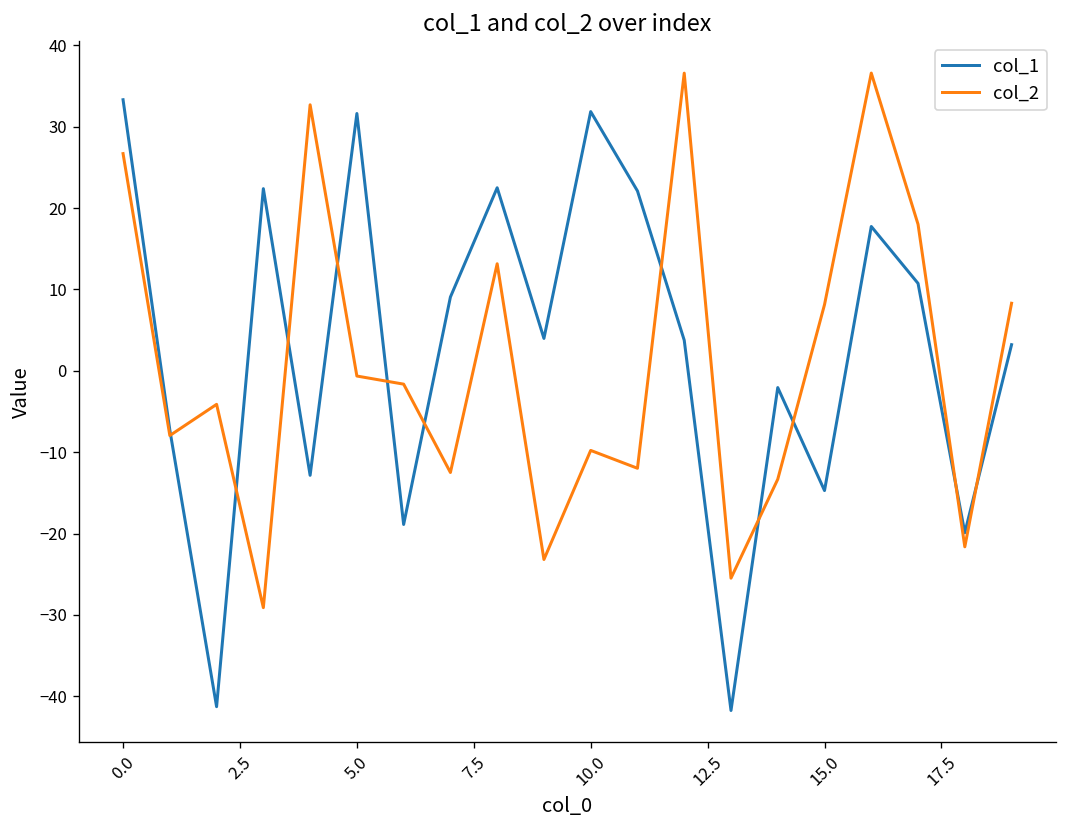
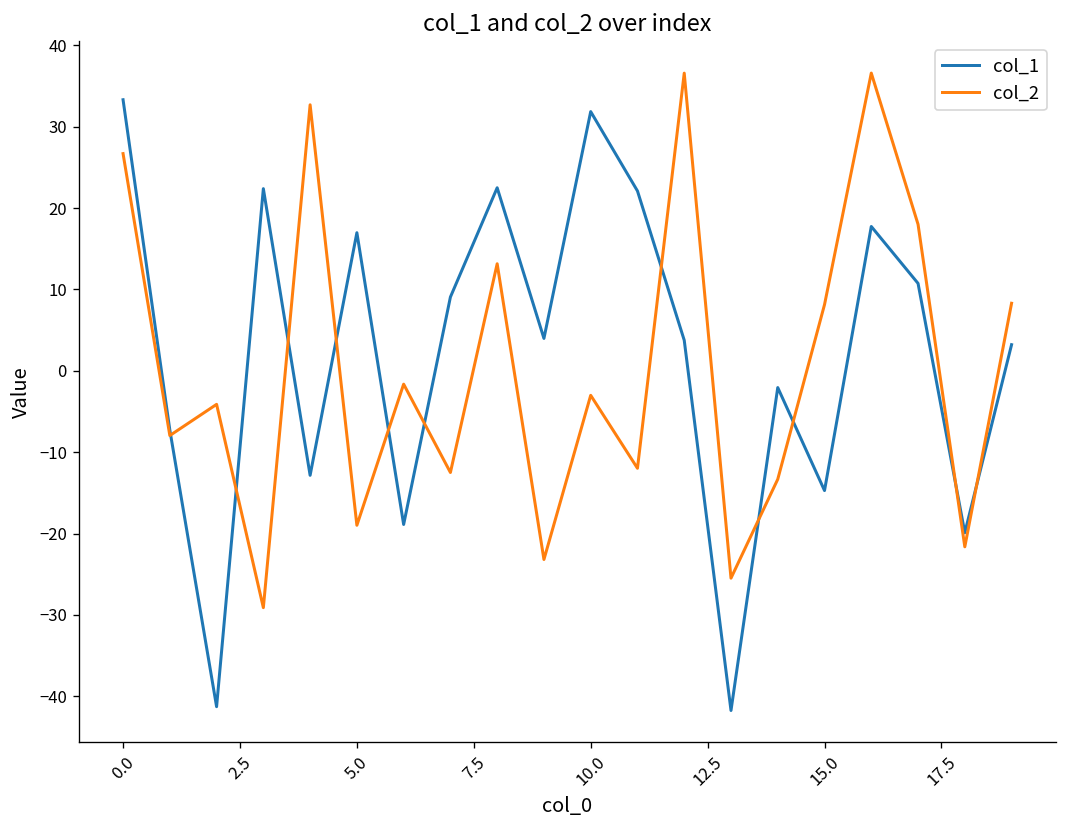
  {
    "col_1": {
      "0.0": 33,
-     "5.0": 32,
+     "5.0": 17,
      "10.0": 32,
      "15.0": -15
    },
    "col_2": {
      "0.0": 27,
-     "5.0": -1,
-     "10.0": -10,
+     "5.0": -19,
+     "10.0": -3,
      "15.0": 8
    }
  }
